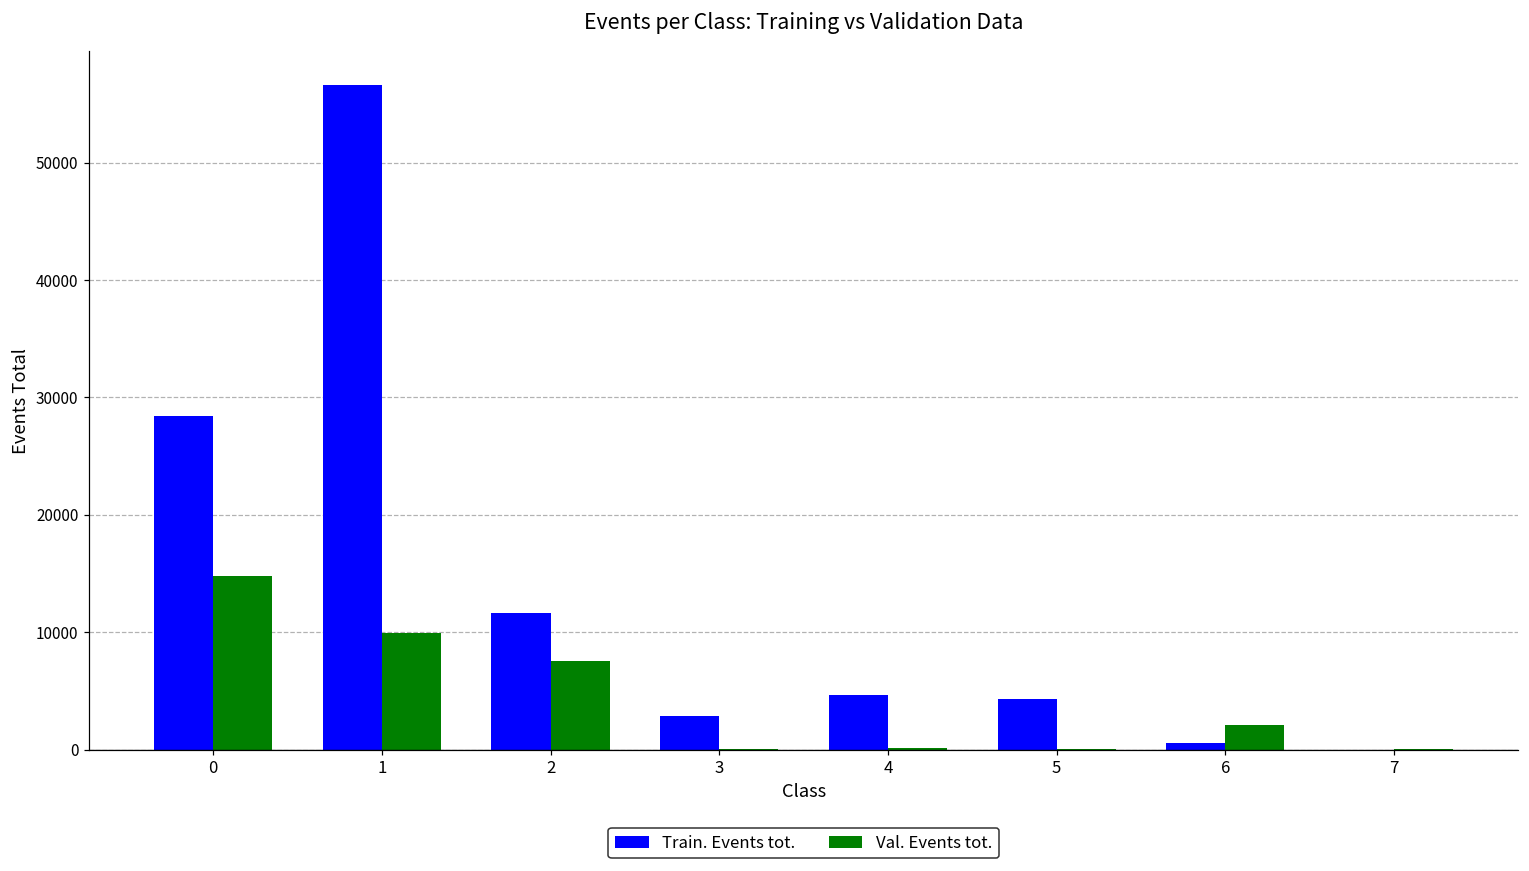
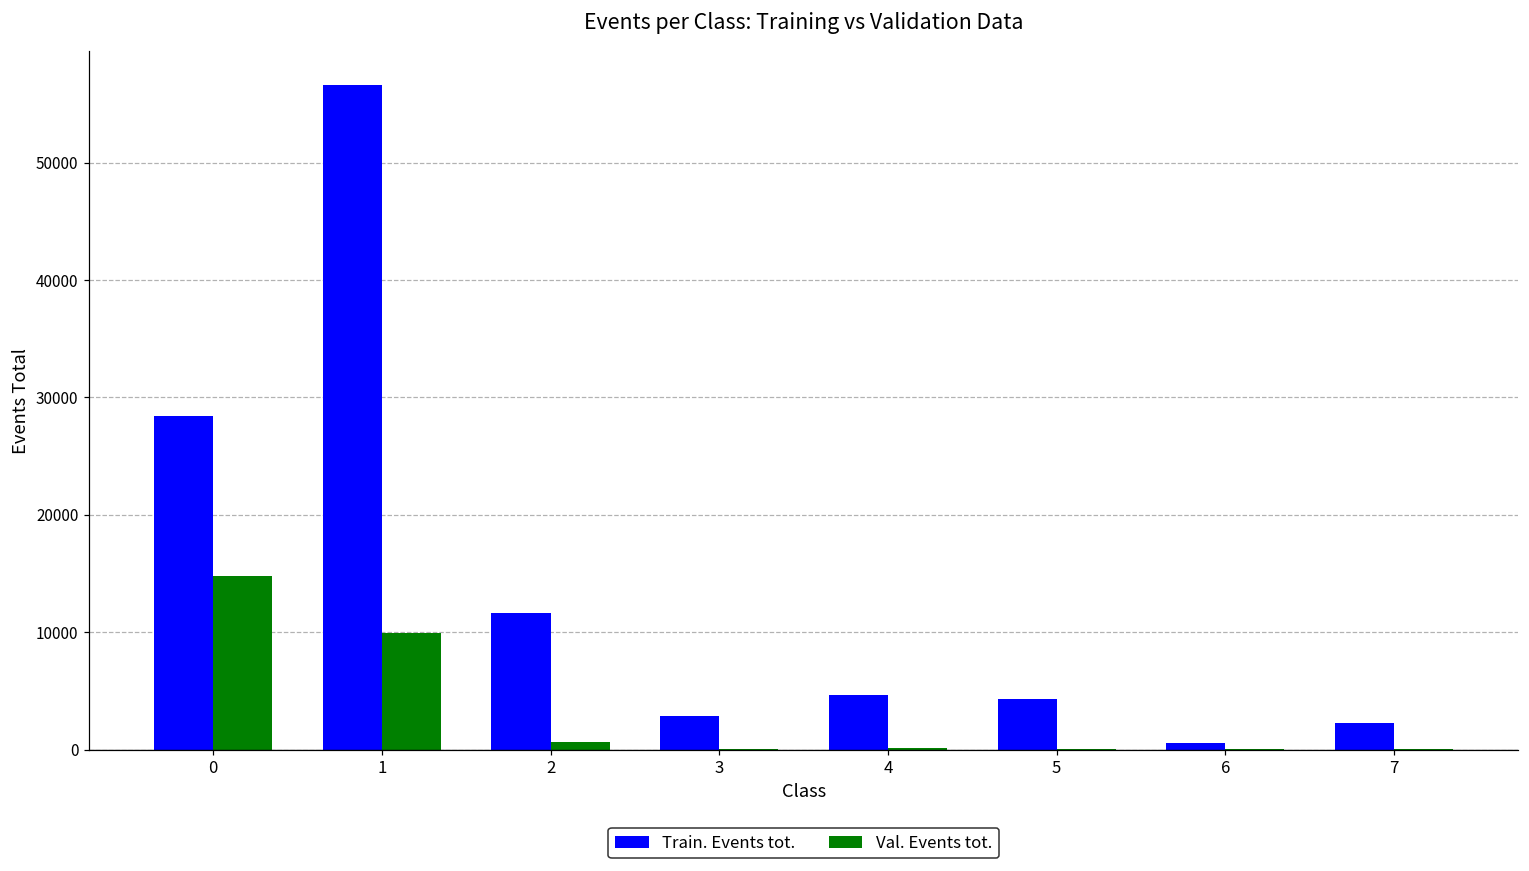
  {
    "Train. Events tot.": {
      "0": 28400,
      "1": 56600,
      "2": 11600,
      "3": 2900,
      "4": 4700,
      "5": 4400,
      "6": 600,
-     "7": 0
+     "7": 2300
    },
    "Val. Events tot.": {
      "0": 14800,
      "1": 10000,
-     "2": 7600,
-     "6": 2100
+     "2": 700,
+     "6": 0
    }
  }
